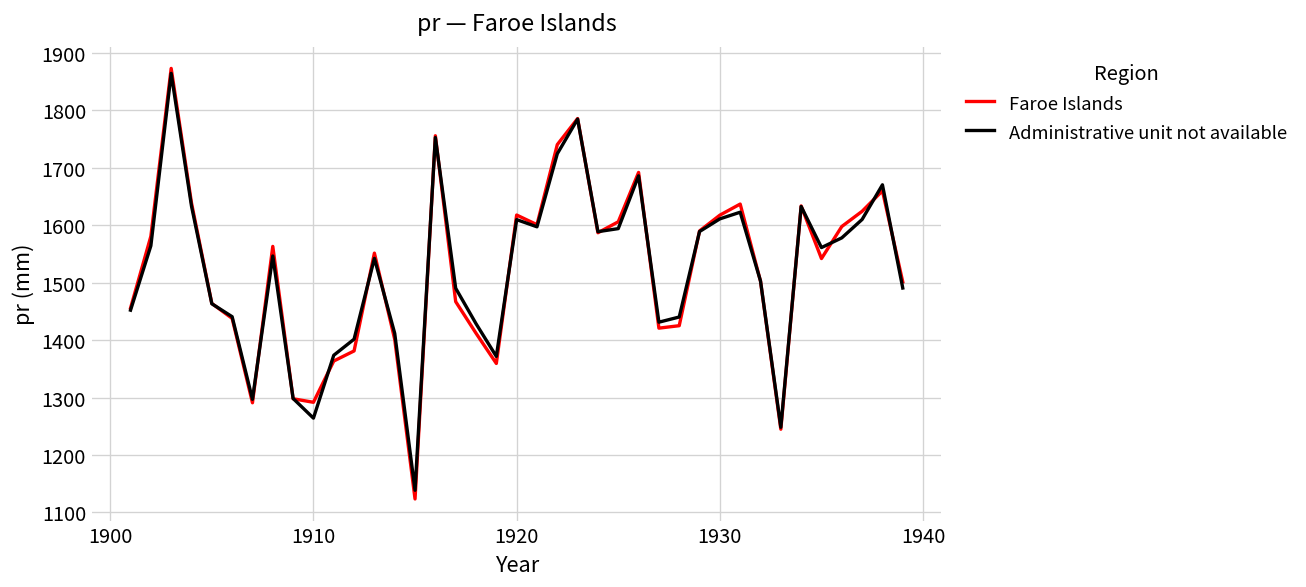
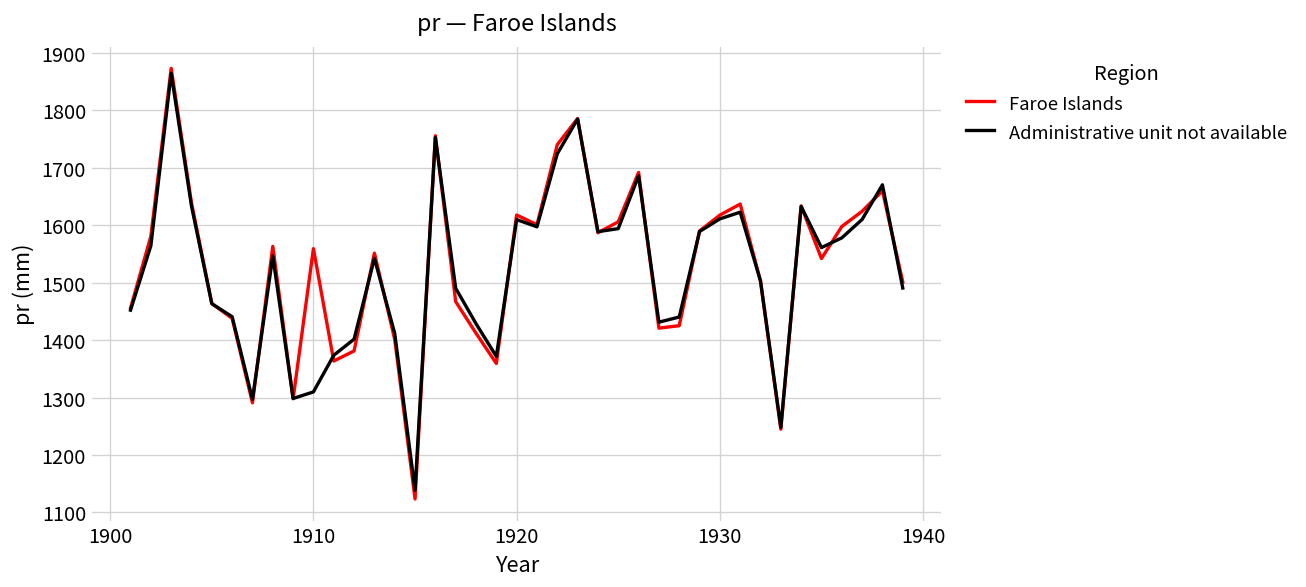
  {
    "Faroe Islands": {
-     "1910": 1290,
+     "1910": 1560,
      "1920": 1620,
      "1930": 1620
    },
    "Administrative unit not available": {
-     "1910": 1260,
+     "1910": 1310,
      "1920": 1610,
      "1930": 1610
    }
  }
